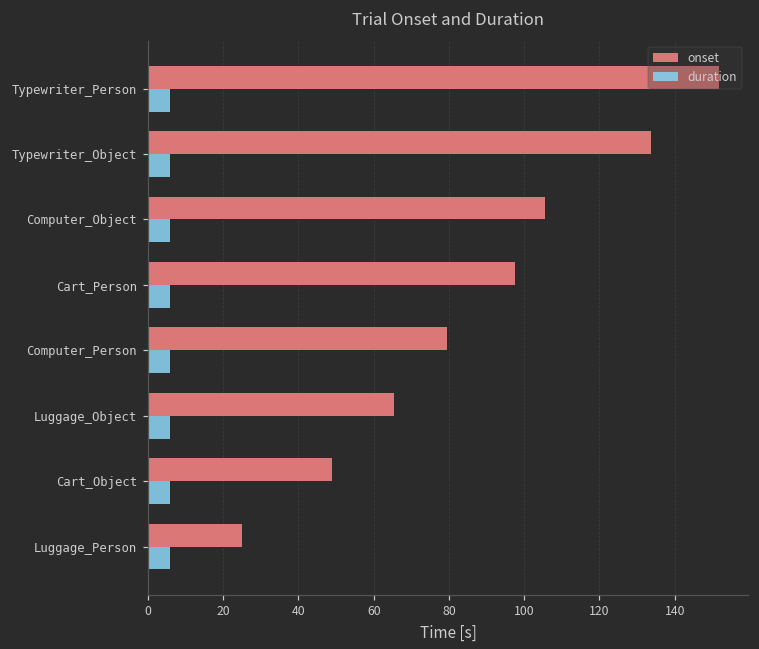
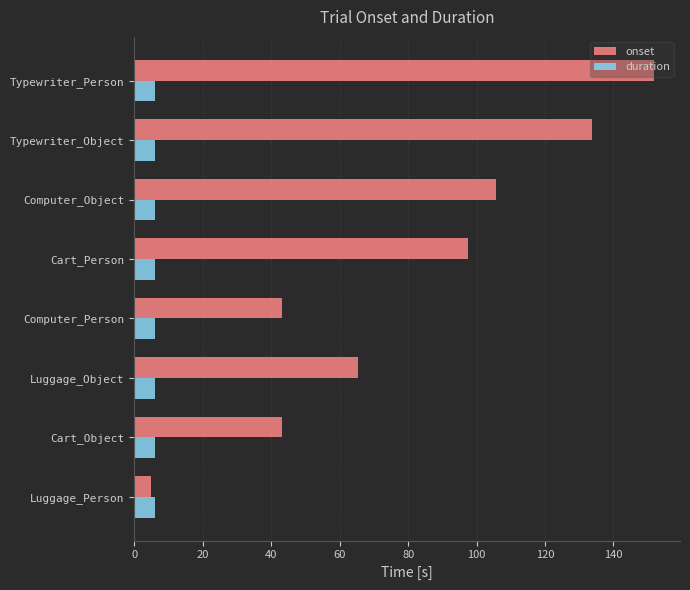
  {
    "onset": {
      "Typewriter_Object": 134,
      "Computer_Object": 106,
      "Cart_Person": 98,
-     "Computer_Person": 79,
+     "Computer_Person": 43,
      "Luggage_Object": 65,
-     "Cart_Object": 49,
-     "Luggage_Person": 25
+     "Cart_Object": 43,
+     "Luggage_Person": 5
    },
    "duration": {
      "Typewriter_Person": 6,
      "Typewriter_Object": 6,
      "Computer_Object": 6,
      "Cart_Person": 6,
      "Computer_Person": 6,
      "Luggage_Object": 6,
      "Cart_Object": 6,
      "Luggage_Person": 6
    }
  }
